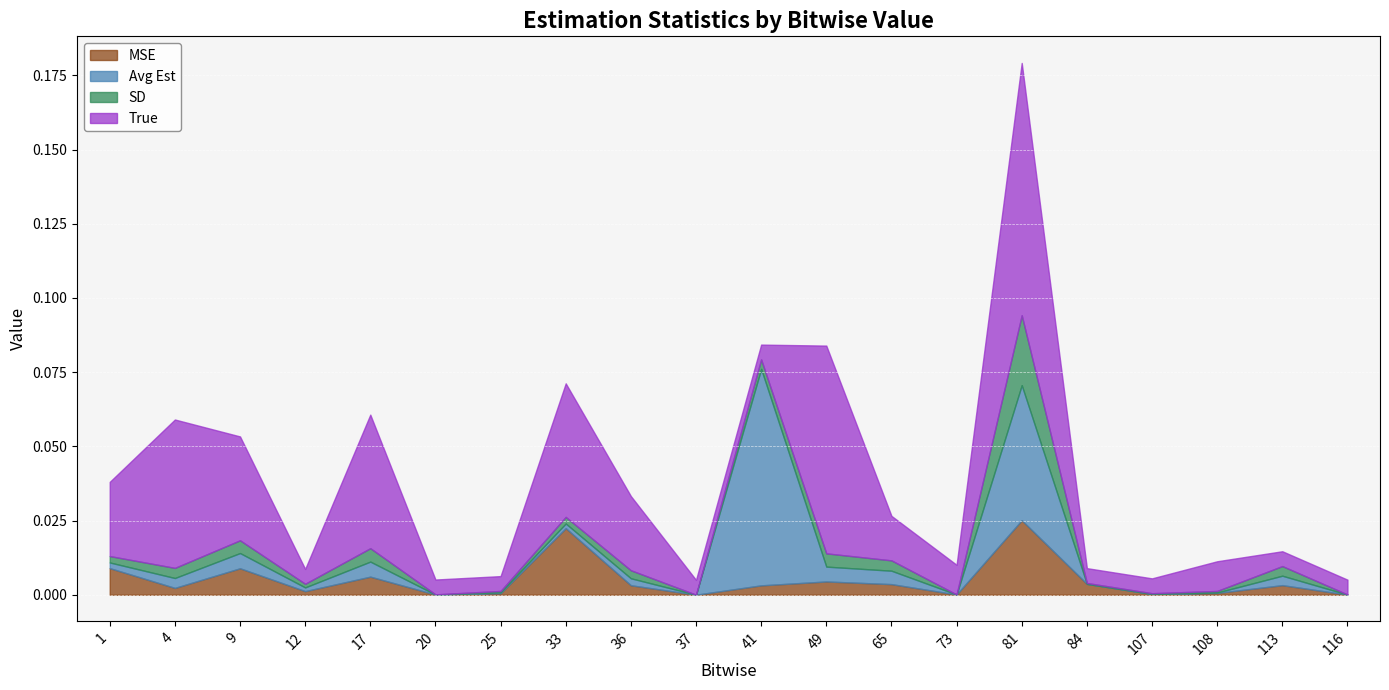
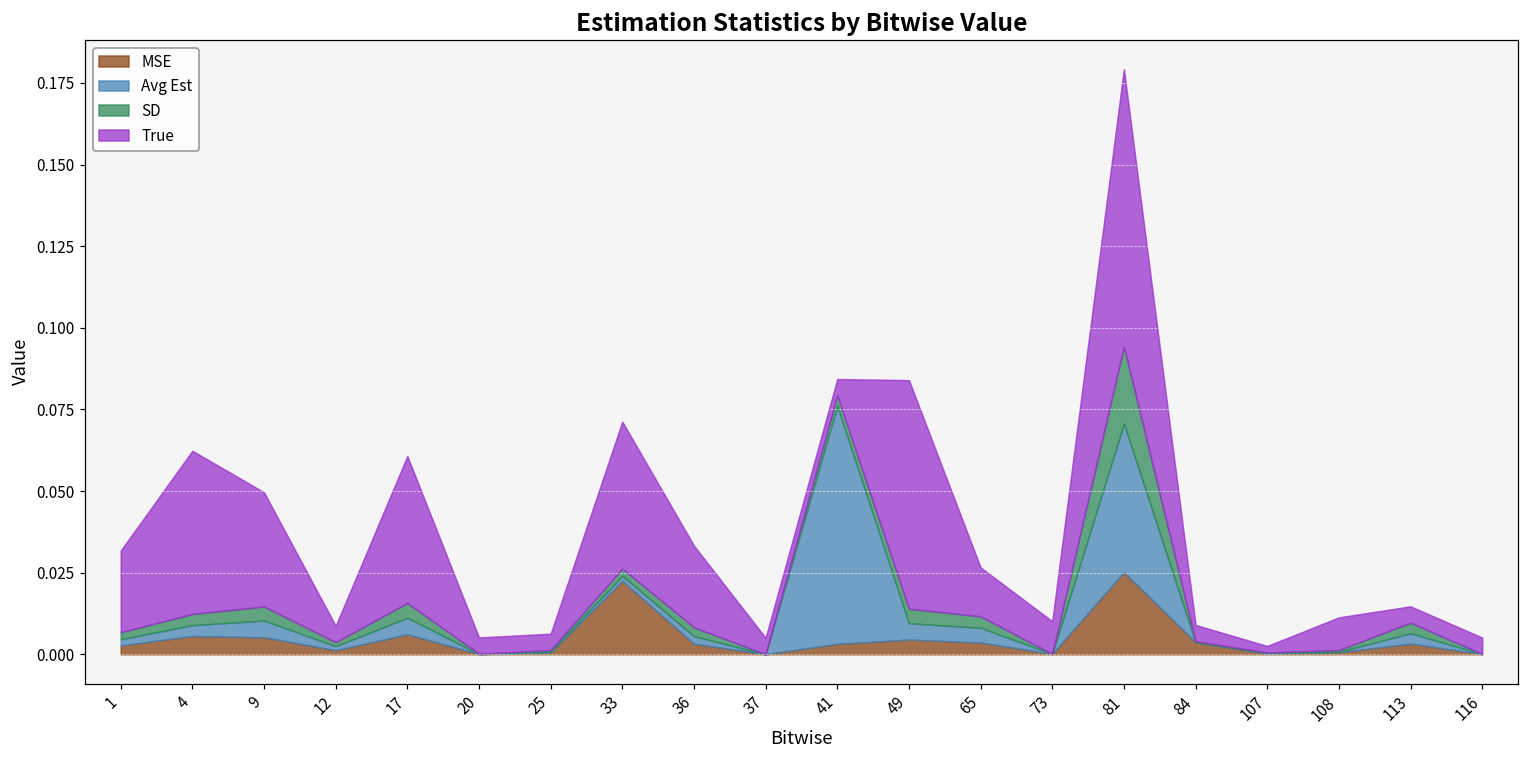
  {
    "MSE": {
-     "1": 0.009,
-     "4": 0.002,
-     "9": 0.009,
+     "1": 0.003,
+     "4": 0.006,
+     "9": 0.005,
      "12": 0.001,
      "17": 0.006,
      "33": 0.022,
      "36": 0.003,
      "41": 0.003,
      "49": 0.004,
      "65": 0.004,
      "81": 0.025,
      "113": 0.003
    },
    "Avg Est": {
      "1": 0.002,
      "4": 0.003,
      "9": 0.005,
      "12": 0.001,
      "17": 0.005,
      "33": 0.002,
      "36": 0.002,
      "41": 0.073,
      "49": 0.005,
      "65": 0.005,
      "81": 0.046,
      "113": 0.003
    },
    "SD": {
      "1": 0.002,
      "4": 0.003,
      "9": 0.004,
      "12": 0.001,
      "17": 0.005,
      "33": 0.002,
      "36": 0.003,
      "41": 0.003,
      "49": 0.004,
      "65": 0.003,
      "81": 0.024,
      "113": 0.003
    },
    "True": {
      "1": 0.025,
      "4": 0.050,
      "9": 0.035,
      "12": 0.005,
      "17": 0.045,
      "20": 0.005,
      "25": 0.005,
      "33": 0.045,
      "36": 0.025,
      "37": 0.005,
      "41": 0.005,
      "49": 0.070,
      "65": 0.015,
      "73": 0.010,
      "81": 0.085,
      "84": 0.005,
-     "107": 0.005,
+     "107": 0.002,
      "108": 0.010,
      "113": 0.005,
      "116": 0.005
    }
  }
